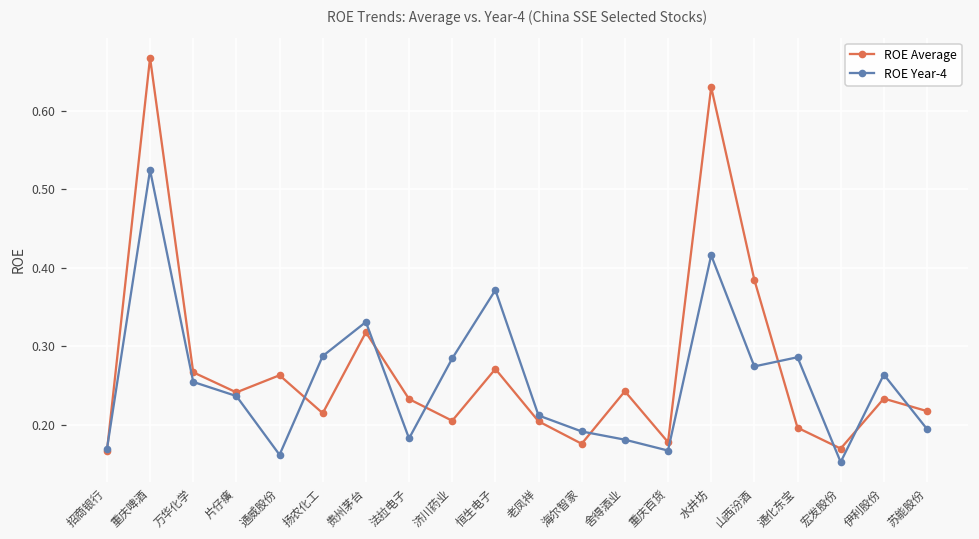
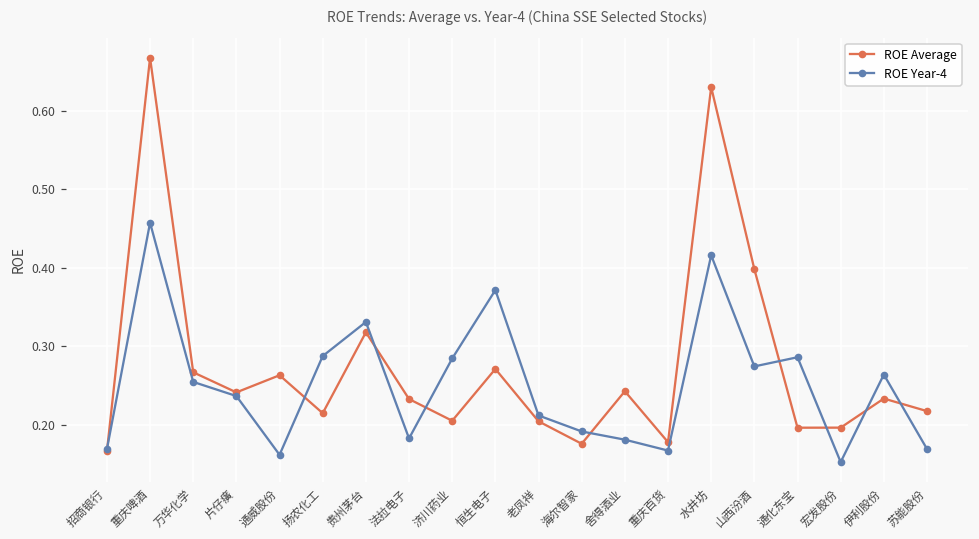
  {
    "ROE Average": {
      "重庆啤酒": 0.67,
      "万华化学": 0.27,
      "片仔癀": 0.24,
      "通威股份": 0.26,
      "扬农化工": 0.21,
      "贵州茅台": 0.32,
      "法拉电子": 0.23,
      "济川药业": 0.20,
      "恒生电子": 0.27,
      "老凤祥": 0.20,
      "海尔智家": 0.18,
      "舍得酒业": 0.24,
      "重庆百货": 0.18,
      "水井坊": 0.63,
-     "山西汾酒": 0.38,
+     "山西汾酒": 0.40,
      "通化东宝": 0.20,
-     "宏发股份": 0.17,
+     "宏发股份": 0.20,
      "伊利股份": 0.23,
      "苏能股份": 0.22
    },
    "ROE Year-4": {
-     "重庆啤酒": 0.52,
+     "重庆啤酒": 0.46,
      "万华化学": 0.25,
      "片仔癀": 0.24,
      "通威股份": 0.16,
      "扬农化工": 0.29,
      "贵州茅台": 0.33,
      "法拉电子": 0.18,
      "济川药业": 0.28,
      "恒生电子": 0.37,
      "老凤祥": 0.21,
      "海尔智家": 0.19,
      "舍得酒业": 0.18,
      "重庆百货": 0.17,
      "水井坊": 0.42,
      "山西汾酒": 0.27,
      "通化东宝": 0.29,
      "宏发股份": 0.15,
      "伊利股份": 0.26,
-     "苏能股份": 0.19
+     "苏能股份": 0.17
    }
  }
